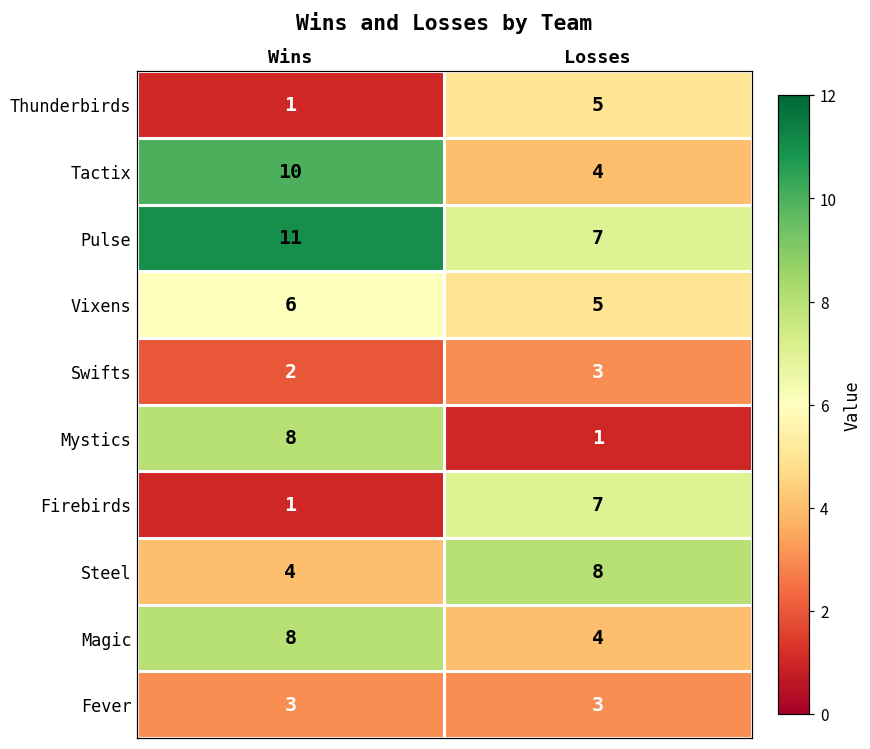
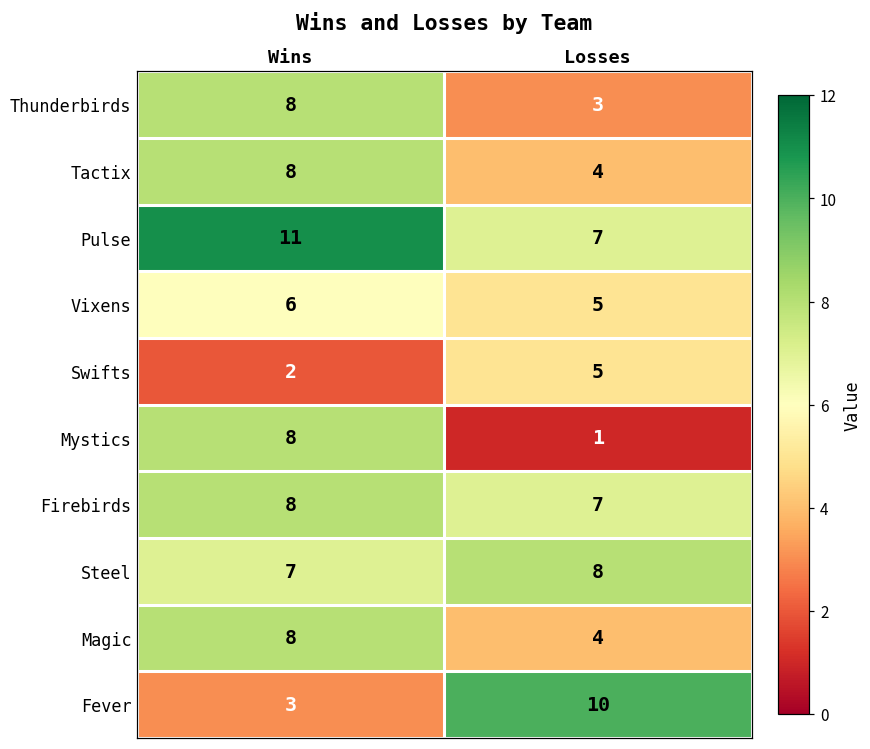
  {
    "Thunderbirds": {
-     "Wins": 1,
-     "Losses": 5
+     "Wins": 8,
+     "Losses": 3
    },
    "Tactix": {
-     "Wins": 10,
+     "Wins": 8,
      "Losses": 4
    },
    "Pulse": {
      "Wins": 11,
      "Losses": 7
    },
    "Vixens": {
      "Wins": 6,
      "Losses": 5
    },
    "Swifts": {
      "Wins": 2,
-     "Losses": 3
+     "Losses": 5
    },
    "Mystics": {
      "Wins": 8,
      "Losses": 1
    },
    "Firebirds": {
-     "Wins": 1,
+     "Wins": 8,
      "Losses": 7
    },
    "Steel": {
-     "Wins": 4,
+     "Wins": 7,
      "Losses": 8
    },
    "Magic": {
      "Wins": 8,
      "Losses": 4
    },
    "Fever": {
      "Wins": 3,
-     "Losses": 3
+     "Losses": 10
    }
  }
